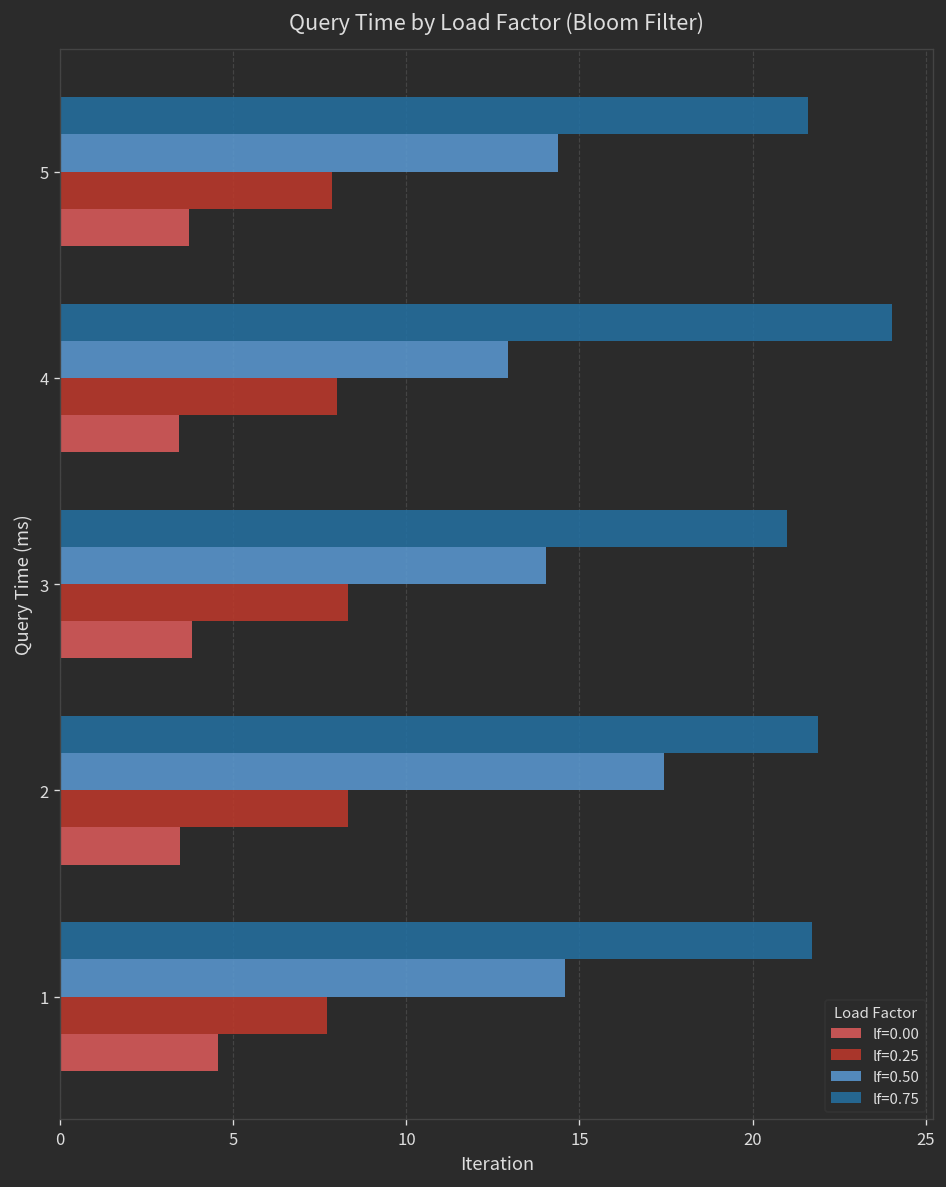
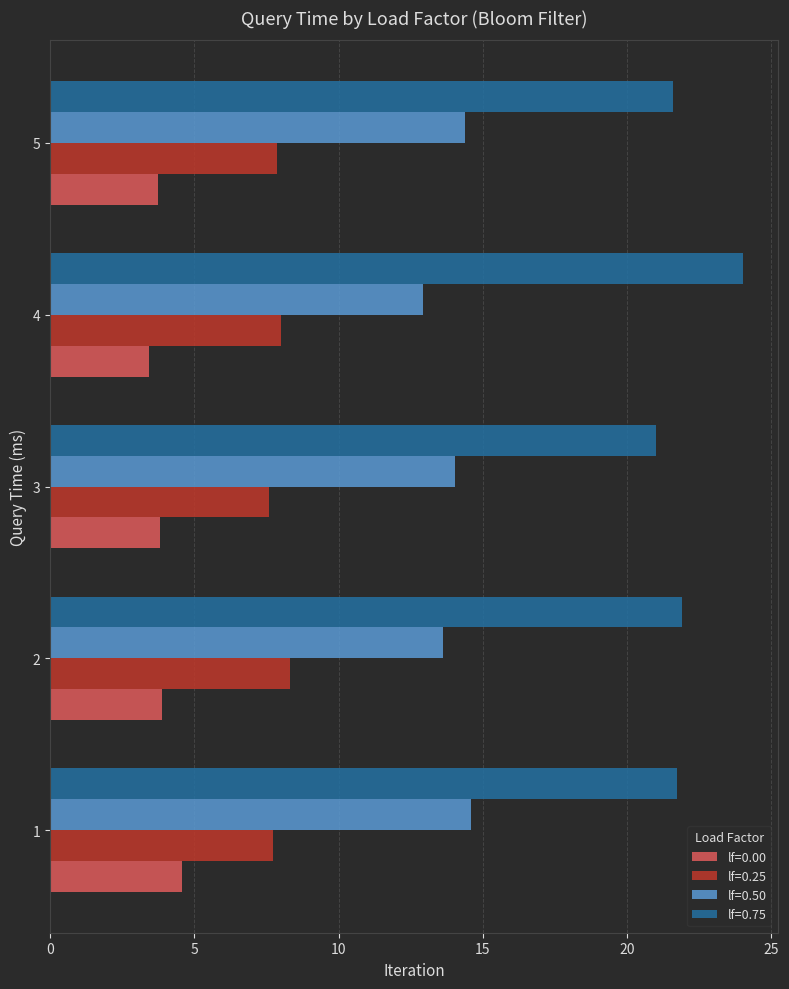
  {
    "lf=0.00": {
      "5": 3.7,
      "4": 3.4,
      "3": 3.8,
-     "2": 3.5,
+     "2": 3.9,
      "1": 4.6
    },
    "lf=0.25": {
      "5": 7.9,
      "4": 8.0,
-     "3": 8.3,
+     "3": 7.6,
      "2": 8.3,
      "1": 7.7
    },
    "lf=0.50": {
      "5": 14.4,
      "4": 12.9,
      "3": 14.0,
-     "2": 17.4,
+     "2": 13.6,
      "1": 14.6
    },
    "lf=0.75": {
      "5": 21.6,
      "4": 24.0,
      "3": 21.0,
      "2": 21.9,
      "1": 21.7
    }
  }
